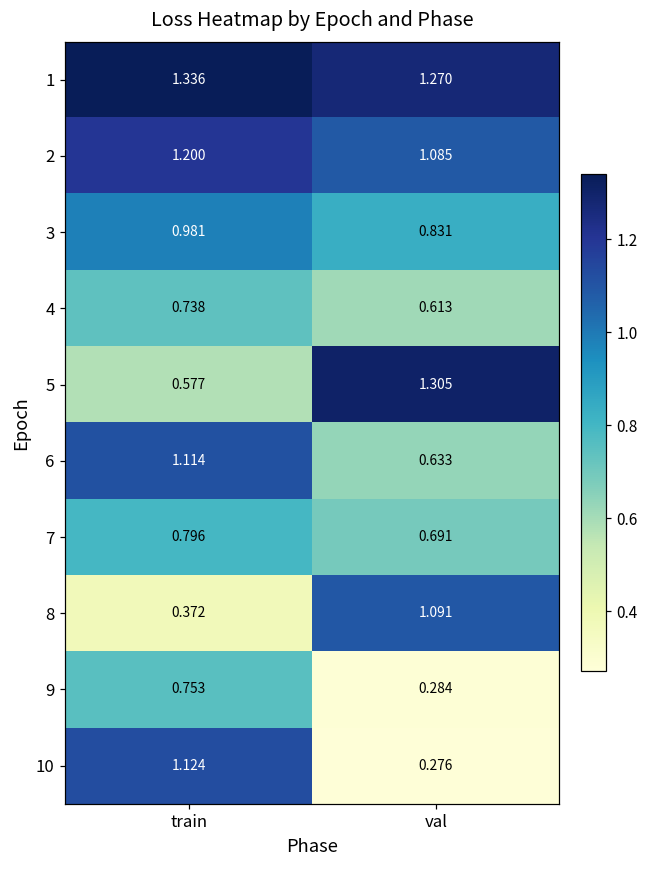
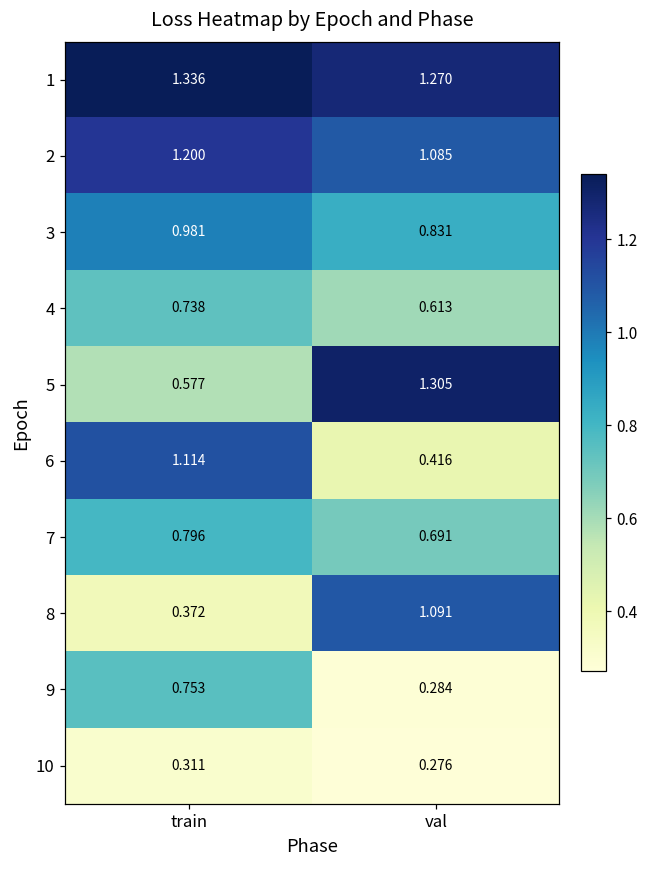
  {
    "1": {
      "train": 1.336,
      "val": 1.270
    },
    "2": {
      "train": 1.200,
      "val": 1.085
    },
    "3": {
      "train": 0.981,
      "val": 0.831
    },
    "4": {
      "train": 0.738,
      "val": 0.613
    },
    "5": {
      "train": 0.577,
      "val": 1.305
    },
    "6": {
      "train": 1.114,
-     "val": 0.633
+     "val": 0.416
    },
    "7": {
      "train": 0.796,
      "val": 0.691
    },
    "8": {
      "train": 0.372,
      "val": 1.091
    },
    "9": {
      "train": 0.753,
      "val": 0.284
    },
    "10": {
-     "train": 1.124,
+     "train": 0.311,
      "val": 0.276
    }
  }
